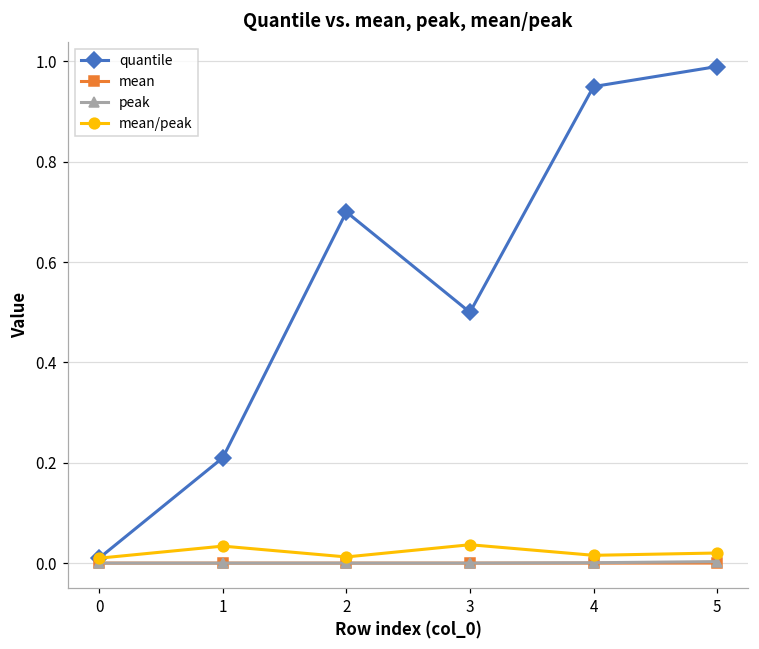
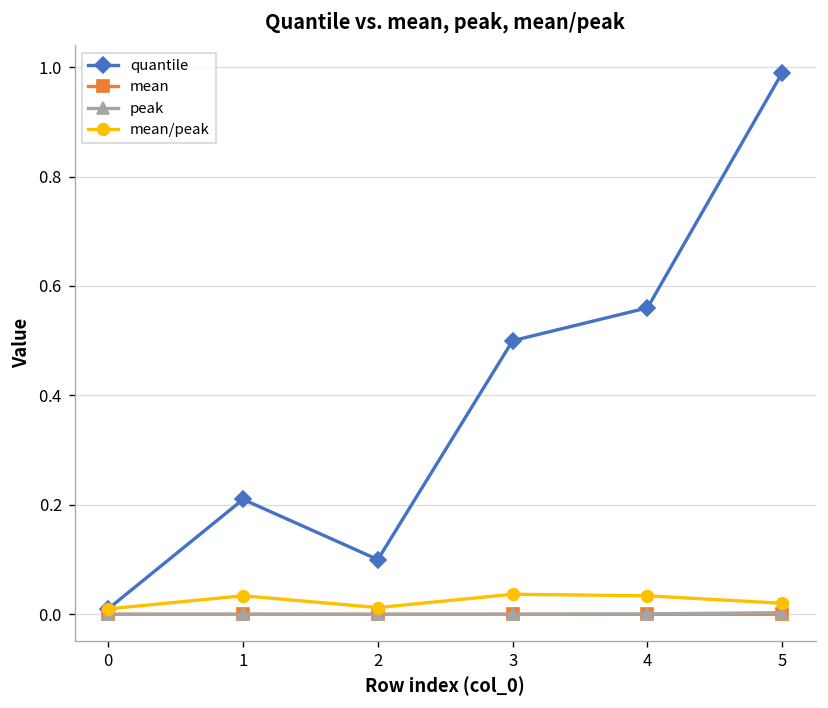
  {
    "quantile": {
      "1": 0.21,
-     "2": 0.7,
+     "2": 0.1,
      "3": 0.50,
-     "4": 0.95,
+     "4": 0.56,
      "5": 0.99
    },
    "mean/peak": {
      "1": 0.03,
      "2": 0.01,
      "3": 0.04,
-     "4": 0.02,
+     "4": 0.03,
      "5": 0.02
    }
  }
